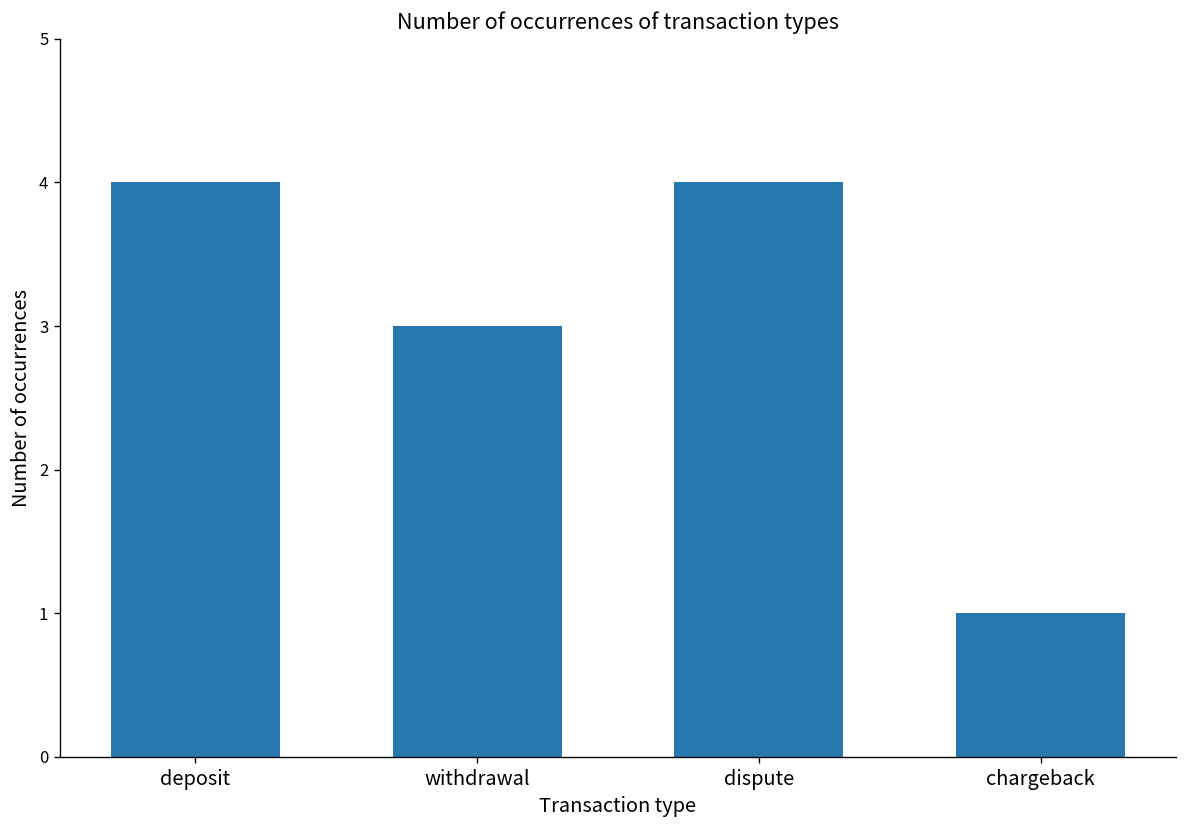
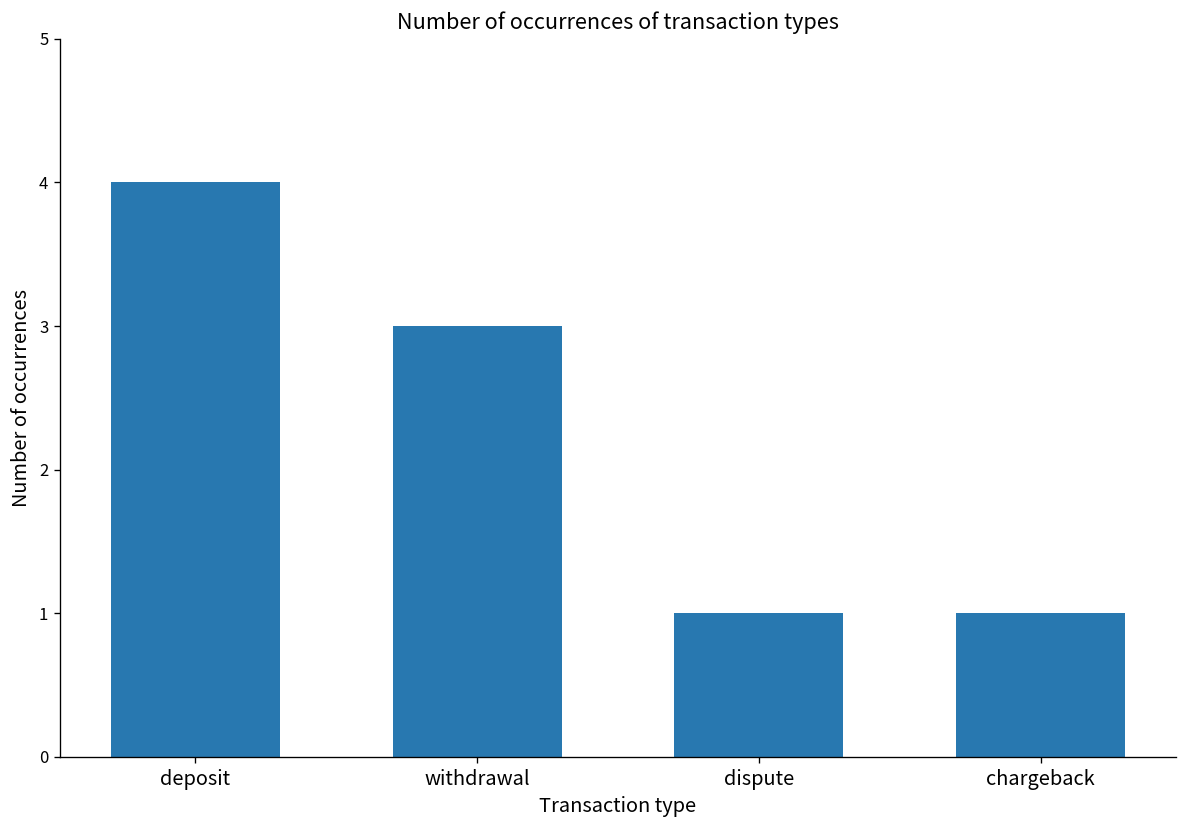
  {
    "deposit": 4,
    "withdrawal": 3,
-   "dispute": 4,
+   "dispute": 1,
    "chargeback": 1
  }
